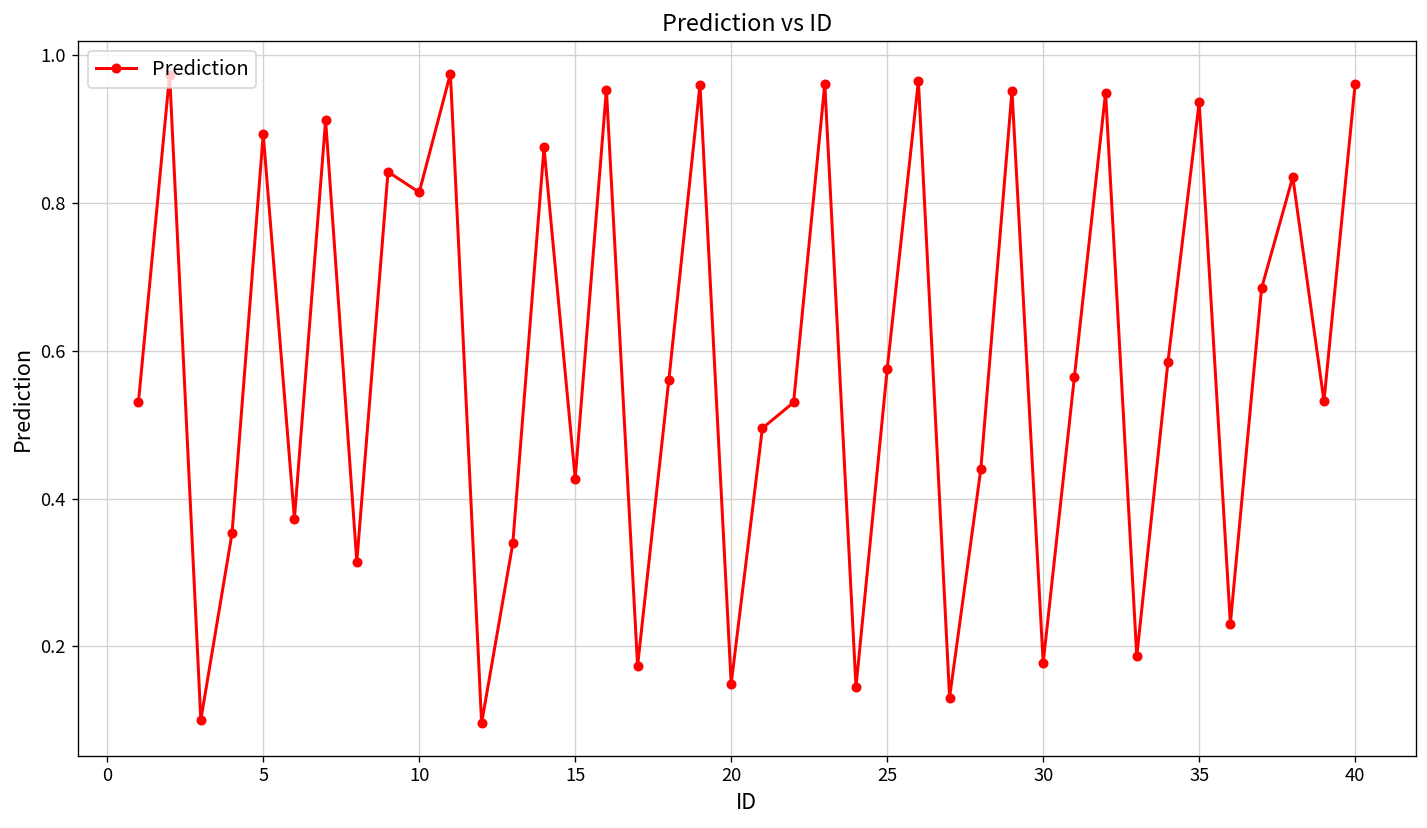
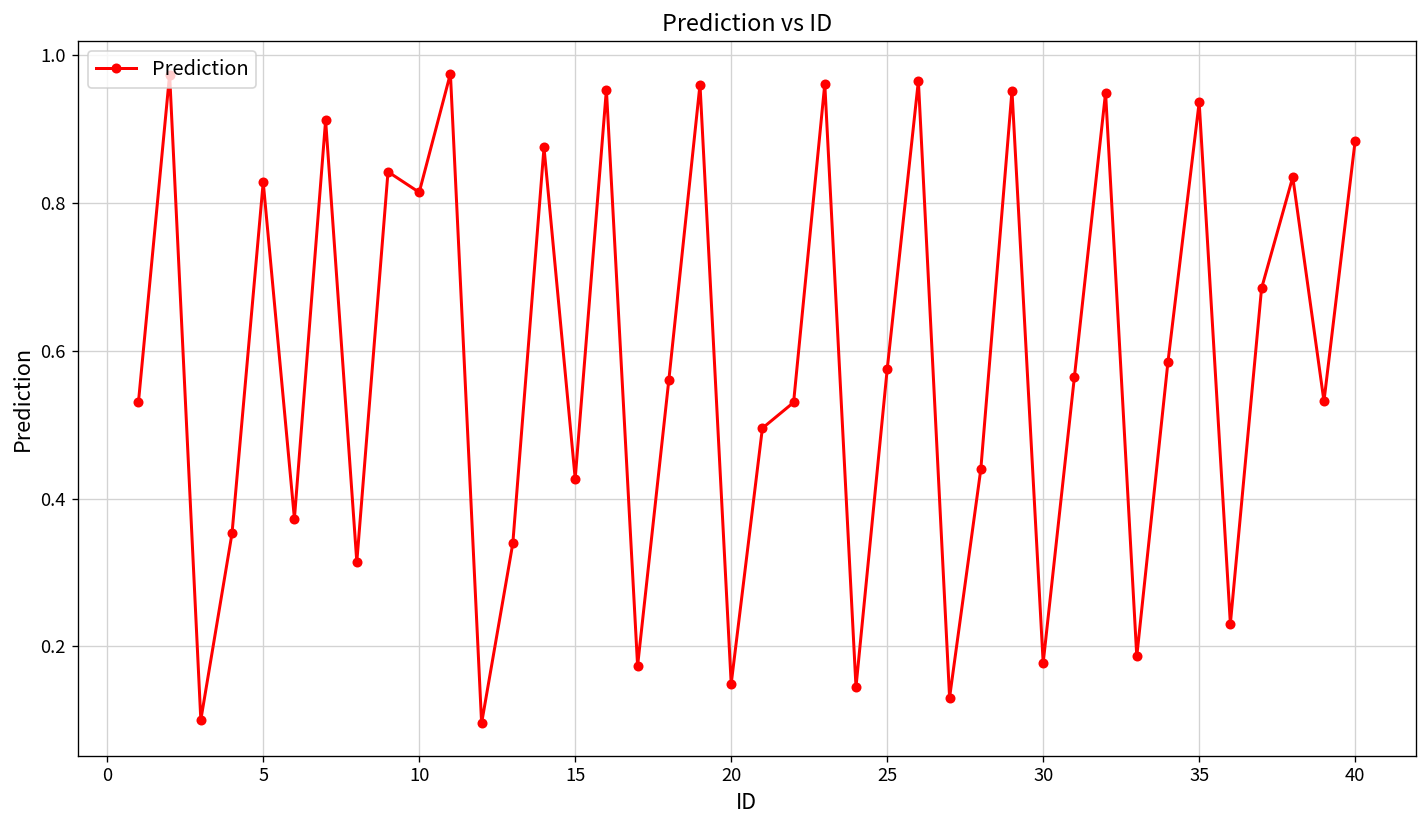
  {
-   "5": 0.89,
+   "5": 0.83,
    "10": 0.81,
    "15": 0.43,
    "20": 0.15,
    "25": 0.57,
    "30": 0.18,
    "35": 0.94,
-   "40": 0.96
+   "40": 0.88
  }
